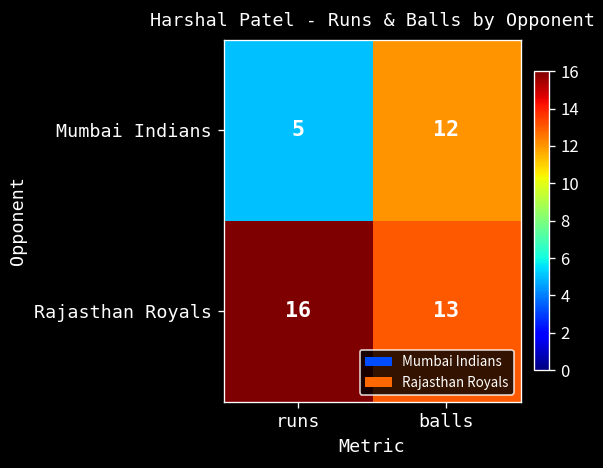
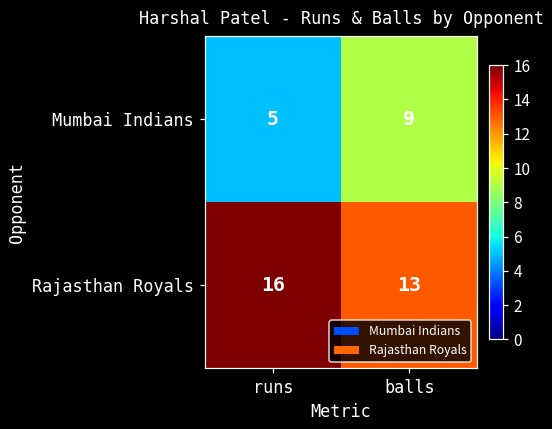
  {
    "Mumbai Indians": {
      "runs": 5,
-     "balls": 12
+     "balls": 9
    },
    "Rajasthan Royals": {
      "runs": 16,
      "balls": 13
    }
  }
